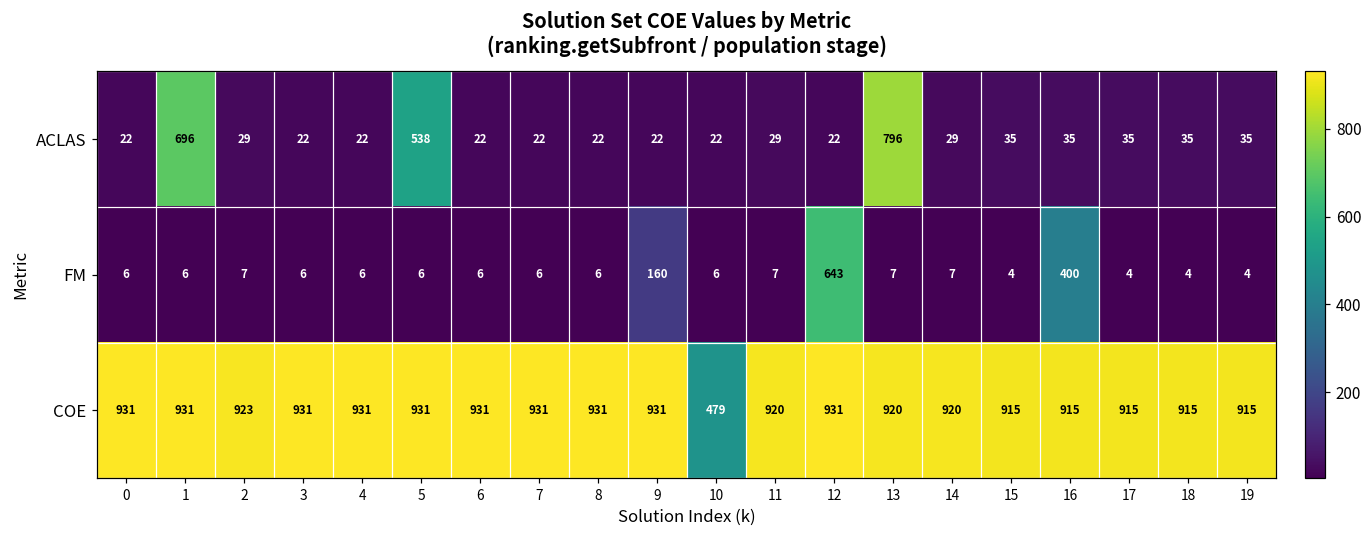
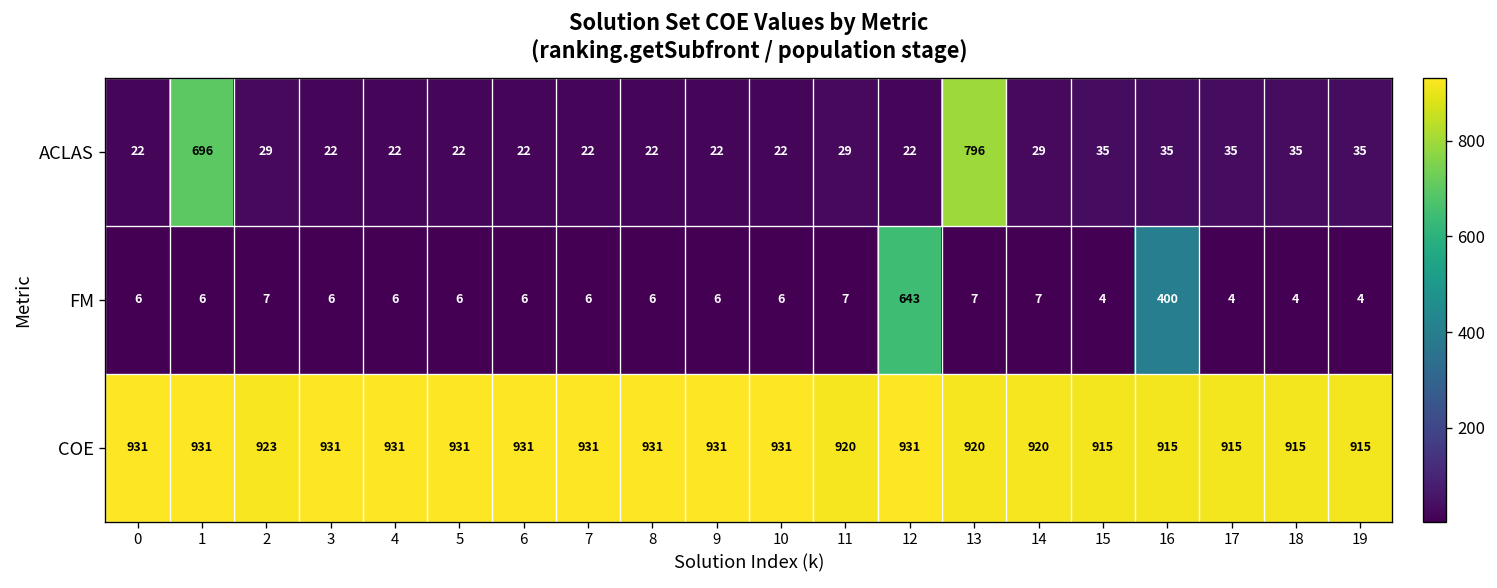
  {
    "ACLAS": {
      "0": 22,
      "1": 696,
      "2": 29,
      "3": 22,
      "4": 22,
-     "5": 538,
+     "5": 22,
      "6": 22,
      "7": 22,
      "8": 22,
      "9": 22,
      "10": 22,
      "11": 29,
      "12": 22,
      "13": 796,
      "14": 29,
      "15": 35,
      "16": 35,
      "17": 35,
      "18": 35,
      "19": 35
    },
    "FM": {
      "0": 6,
      "1": 6,
      "2": 7,
      "3": 6,
      "4": 6,
      "5": 6,
      "6": 6,
      "7": 6,
      "8": 6,
-     "9": 160,
+     "9": 6,
      "10": 6,
      "11": 7,
      "12": 643,
      "13": 7,
      "14": 7,
      "15": 4,
      "16": 400,
      "17": 4,
      "18": 4,
      "19": 4
    },
    "COE": {
      "0": 931,
      "1": 931,
      "2": 923,
      "3": 931,
      "4": 931,
      "5": 931,
      "6": 931,
      "7": 931,
      "8": 931,
      "9": 931,
-     "10": 479,
+     "10": 931,
      "11": 920,
      "12": 931,
      "13": 920,
      "14": 920,
      "15": 915,
      "16": 915,
      "17": 915,
      "18": 915,
      "19": 915
    }
  }
